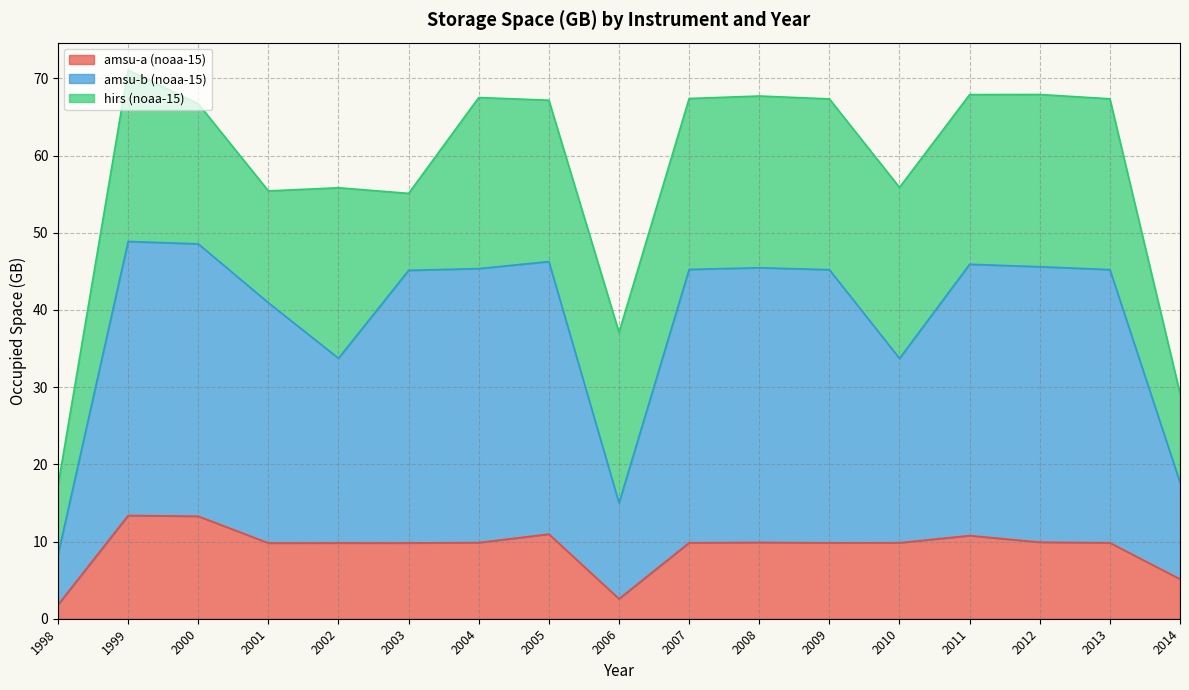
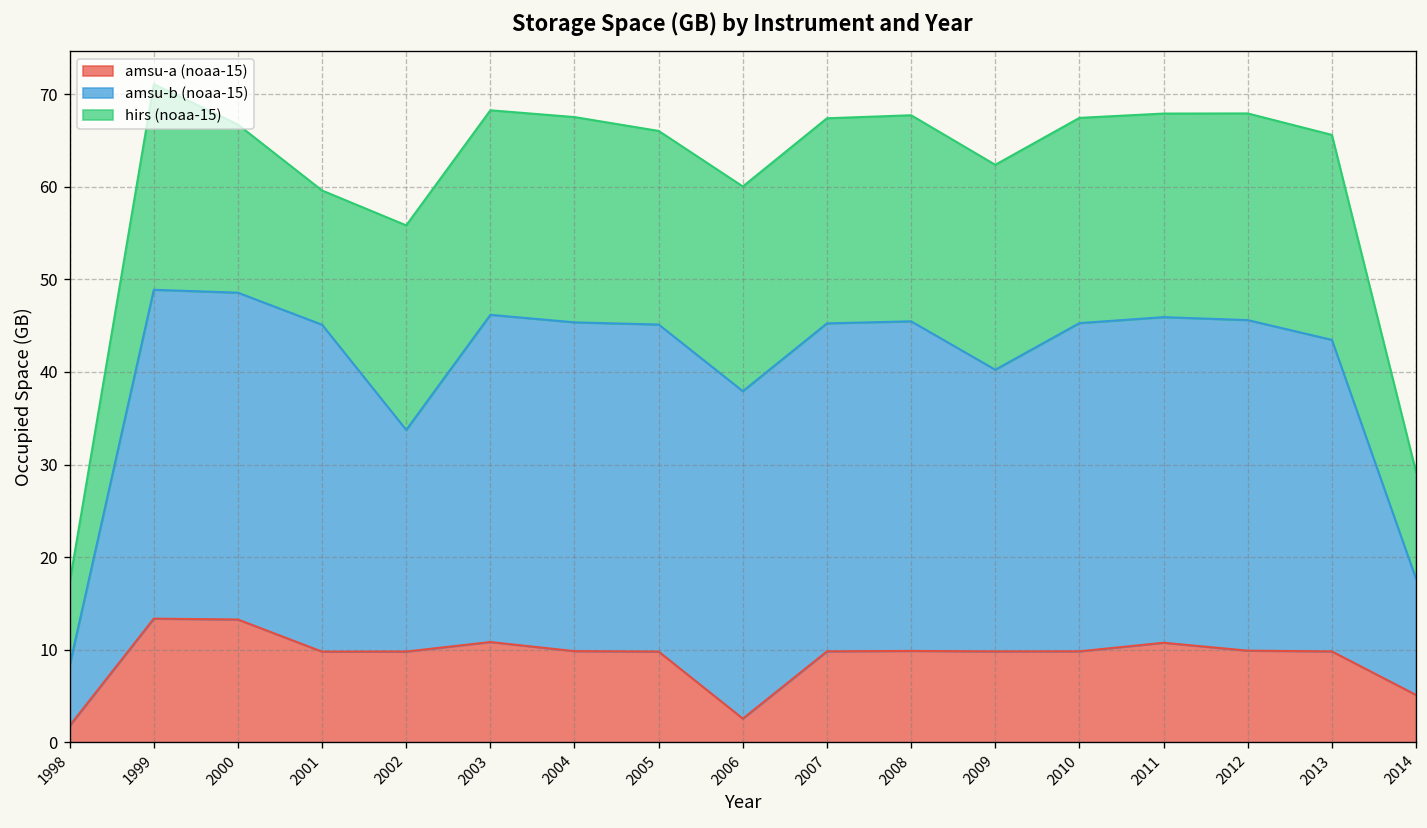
  {
    "amsu-a (noaa-15)": {
      "1998": 2,
      "1999": 13,
      "2000": 13,
      "2001": 10,
      "2002": 10,
-     "2003": 10,
+     "2003": 11,
      "2004": 10,
-     "2005": 11,
+     "2005": 10,
      "2006": 3,
      "2007": 10,
      "2008": 10,
      "2009": 10,
      "2010": 10,
      "2011": 11,
      "2012": 10,
      "2013": 10,
      "2014": 5
    },
    "amsu-b (noaa-15)": {
      "1998": 6,
      "1999": 36,
      "2000": 35,
-     "2001": 31,
+     "2001": 35,
      "2002": 24,
      "2003": 35,
      "2004": 35,
      "2005": 35,
-     "2006": 12,
+     "2006": 35,
      "2007": 35,
      "2008": 36,
-     "2009": 35,
-     "2010": 24,
+     "2009": 30,
+     "2010": 35,
      "2011": 35,
      "2012": 36,
-     "2013": 35,
+     "2013": 34,
      "2014": 13
    },
    "hirs (noaa-15)": {
      "1998": 9,
      "2001": 14,
      "2002": 22,
-     "2003": 10,
+     "2003": 22,
      "2004": 22,
      "2005": 21,
      "2006": 22,
      "2007": 22,
      "2008": 22,
      "2009": 22,
      "2010": 22,
      "2011": 22,
      "2012": 22,
      "2013": 22,
      "2014": 12
    }
  }
